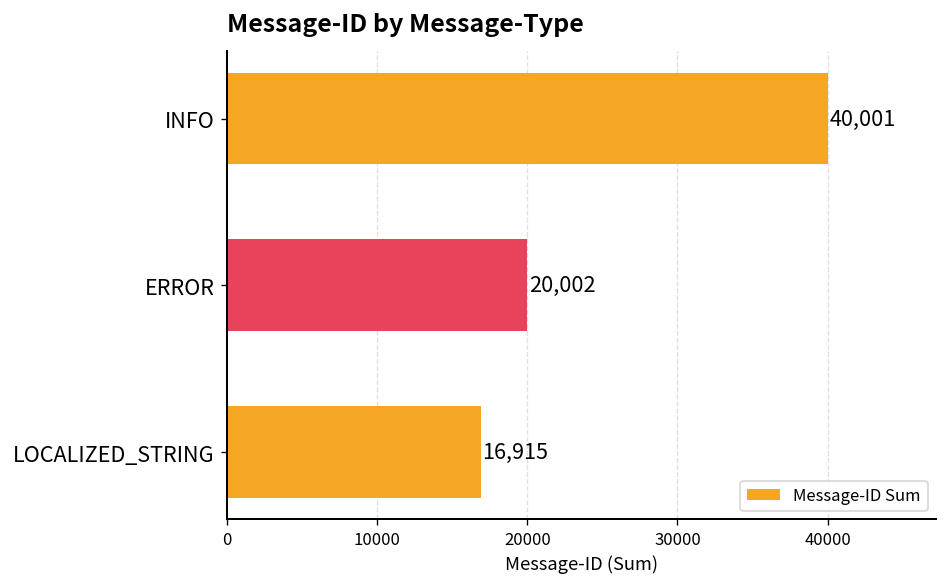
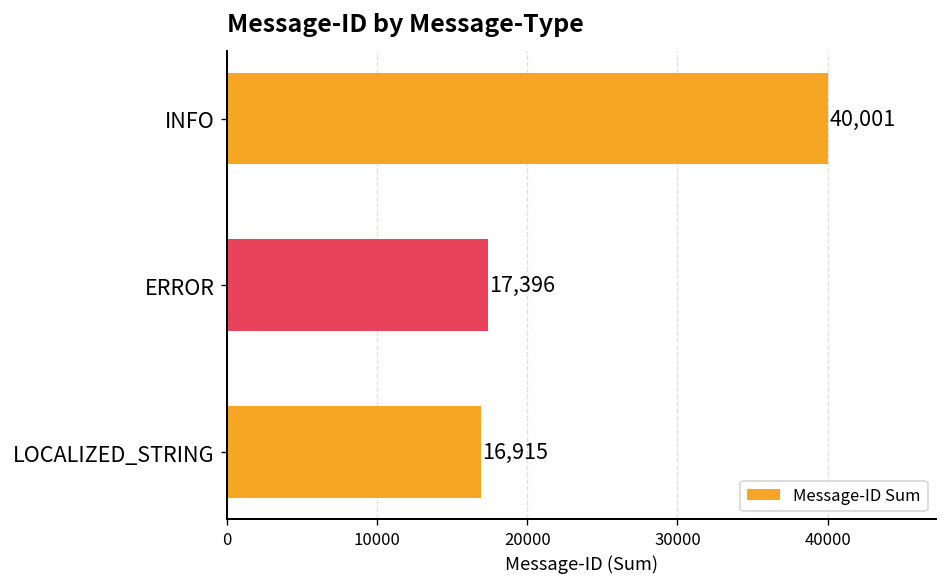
  {
    "INFO": "40,001",
-   "ERROR": "20,002",
+   "ERROR": "17,396",
    "LOCALIZED_STRING": "16,915"
  }
